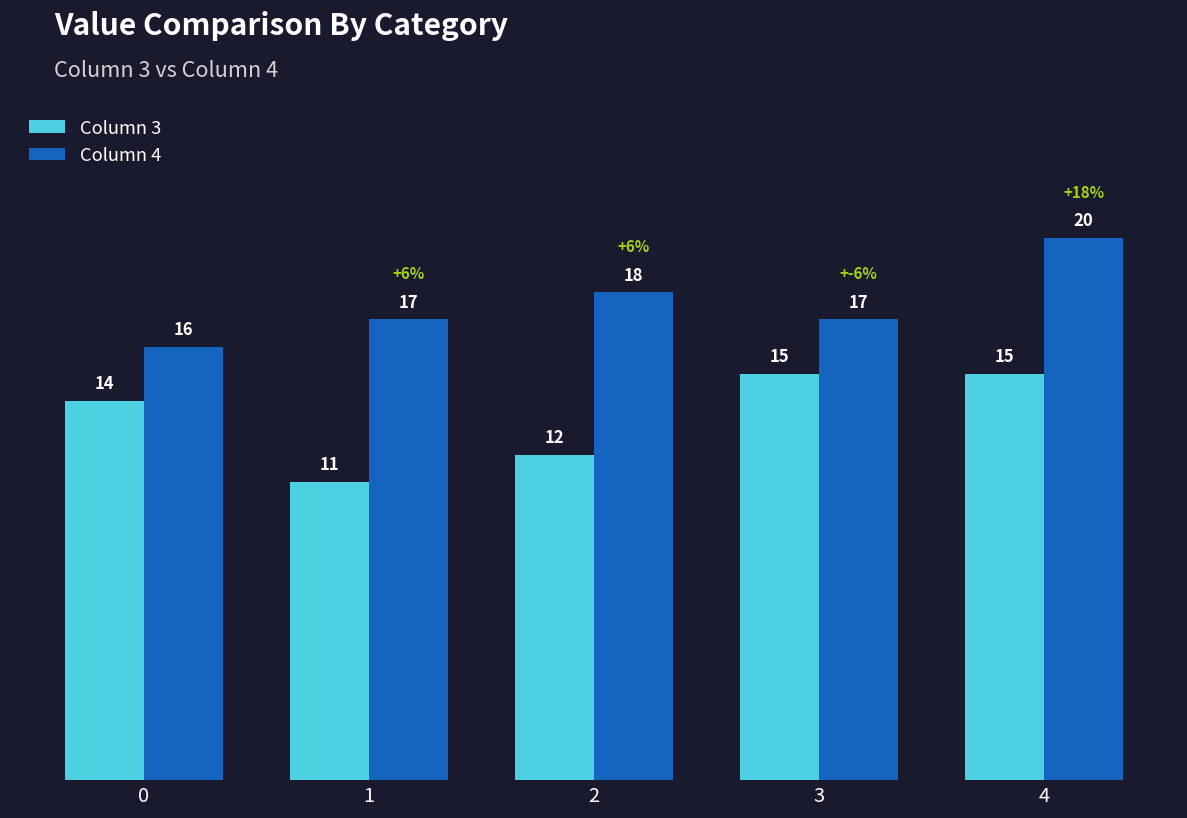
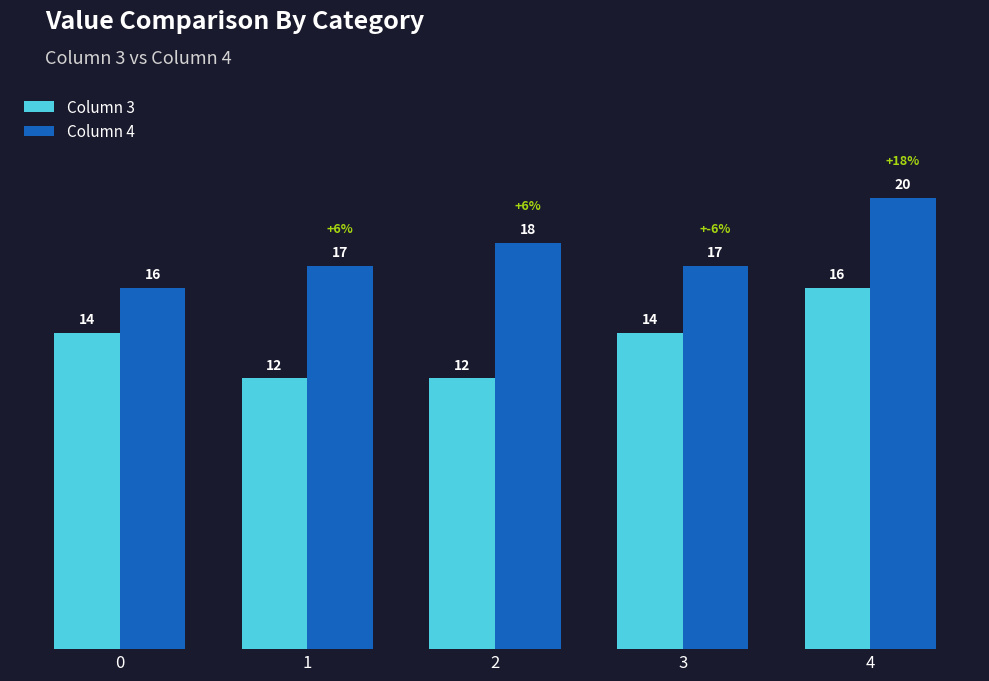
  {
    "Column 3": {
      "0": 14,
-     "1": 11,
+     "1": 12,
      "2": 12,
-     "3": 15,
-     "4": 15
+     "3": 14,
+     "4": 16
    },
    "Column 4": {
      "0": 16,
      "1": 17,
      "2": 18,
      "3": 17,
      "4": 20
    }
  }
